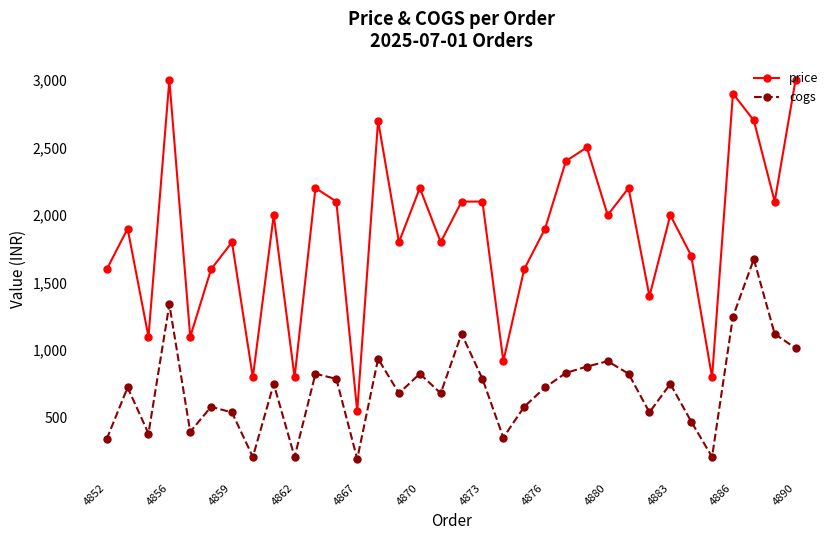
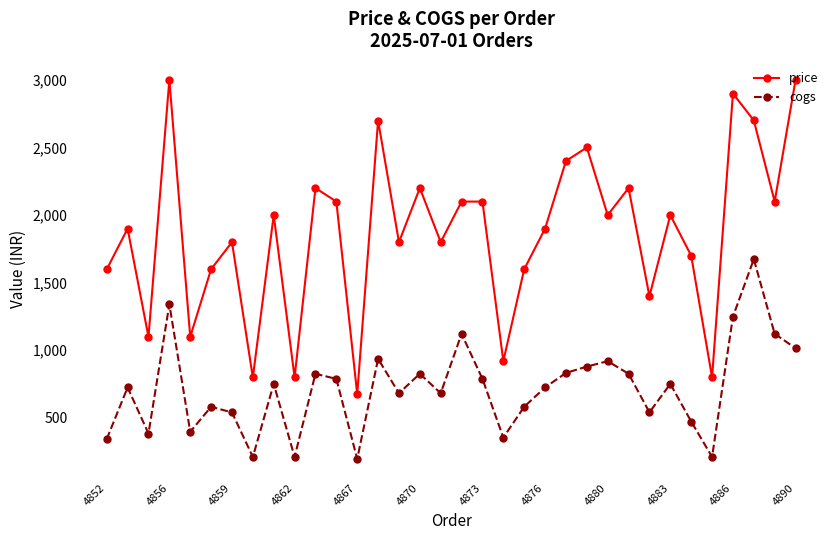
  {
    "price": {
      "4852": "1,600",
      "4856": "3,000",
      "4859": "1,800",
      "4862": "800",
-     "4867": "550",
+     "4867": "680",
      "4870": "2,200",
      "4873": "2,100",
      "4876": "1,900",
      "4880": "2,000",
      "4883": "2,000",
      "4886": "2,900",
      "4890": "3,000"
    },
    "cogs": {
      "4852": "340",
      "4856": "1,340",
      "4859": "540",
      "4862": "210",
      "4867": "200",
      "4870": "830",
      "4873": "790",
      "4876": "730",
      "4880": "920",
      "4883": "750",
      "4886": "1,250",
      "4890": "1,020"
    }
  }
